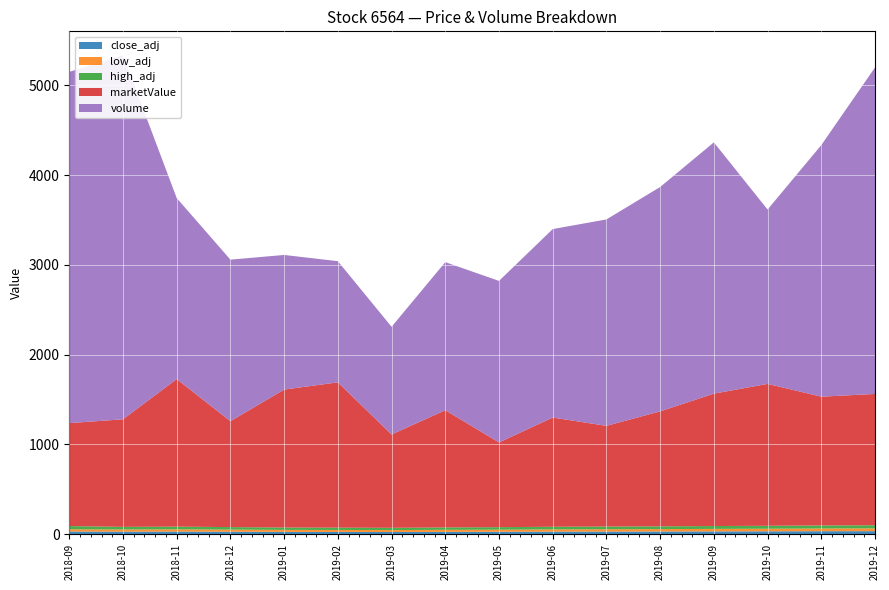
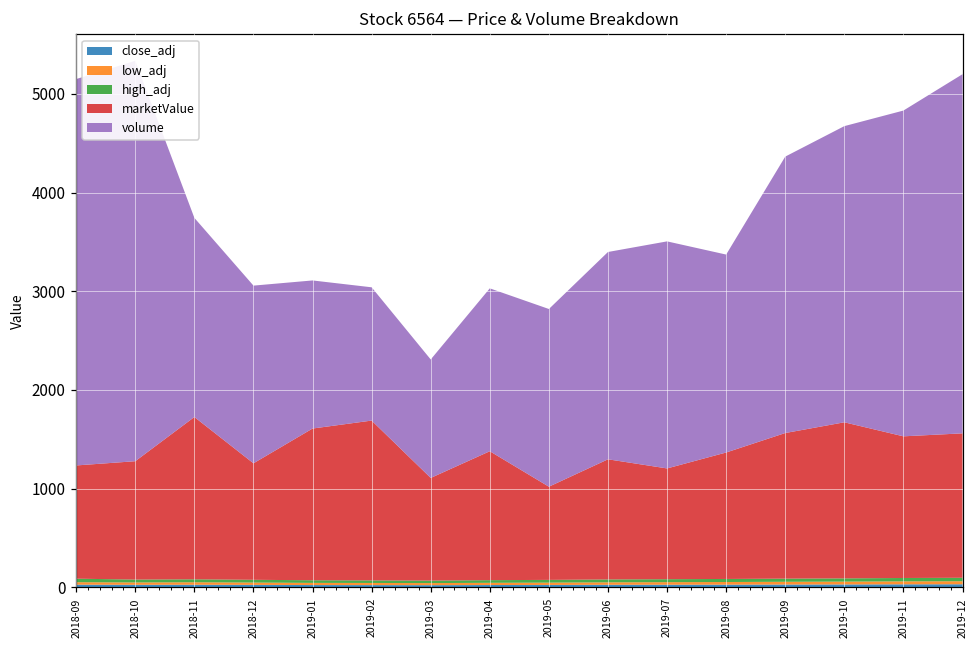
  {
    "close_adj": {
      "2019-10": 0,
      "2019-11": 0,
      "2019-12": 0
    },
    "low_adj": {
      "2019-10": 0,
      "2019-11": 0,
      "2019-12": 0
    },
    "high_adj": {
      "2018-09": 0,
      "2018-10": 0,
      "2018-11": 0,
      "2019-06": 0,
      "2019-07": 0,
      "2019-08": 0,
      "2019-09": 0,
      "2019-10": 0,
      "2019-11": 0,
      "2019-12": 0
    },
    "marketValue": {
      "2018-09": 1100,
      "2018-10": 1200,
      "2018-11": 1600,
      "2018-12": 1200,
      "2019-01": 1500,
      "2019-02": 1600,
      "2019-03": 1000,
      "2019-04": 1300,
      "2019-05": 900,
      "2019-06": 1200,
      "2019-07": 1100,
      "2019-08": 1300,
      "2019-09": 1500,
      "2019-10": 1600,
      "2019-11": 1400,
      "2019-12": 1500
    },
    "volume": {
      "2018-09": 3900,
      "2018-11": 2000,
      "2018-12": 1800,
      "2019-01": 1500,
      "2019-02": 1300,
      "2019-03": 1200,
      "2019-04": 1700,
      "2019-05": 1800,
      "2019-06": 2100,
      "2019-07": 2300,
-     "2019-08": 2500,
+     "2019-08": 2000,
      "2019-09": 2800,
-     "2019-10": 1900,
-     "2019-11": 2800,
+     "2019-10": 3000,
+     "2019-11": 3300,
      "2019-12": 3600
    }
  }
